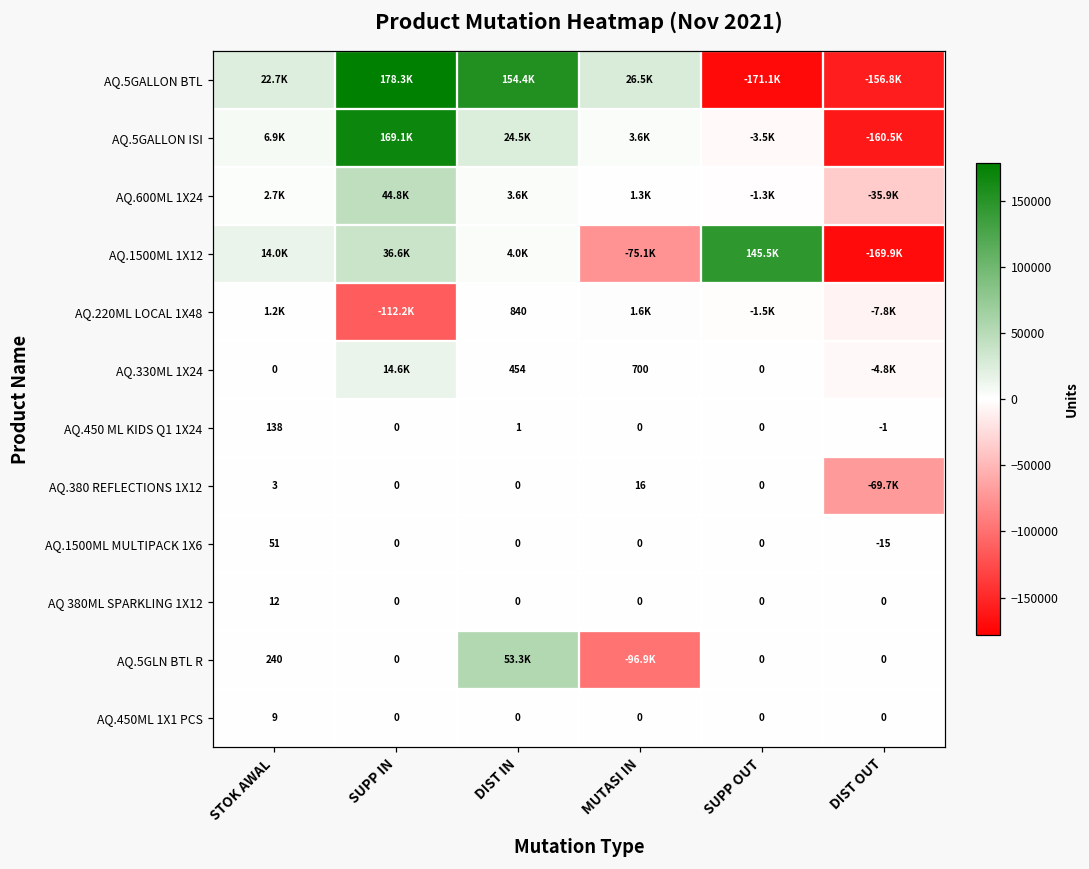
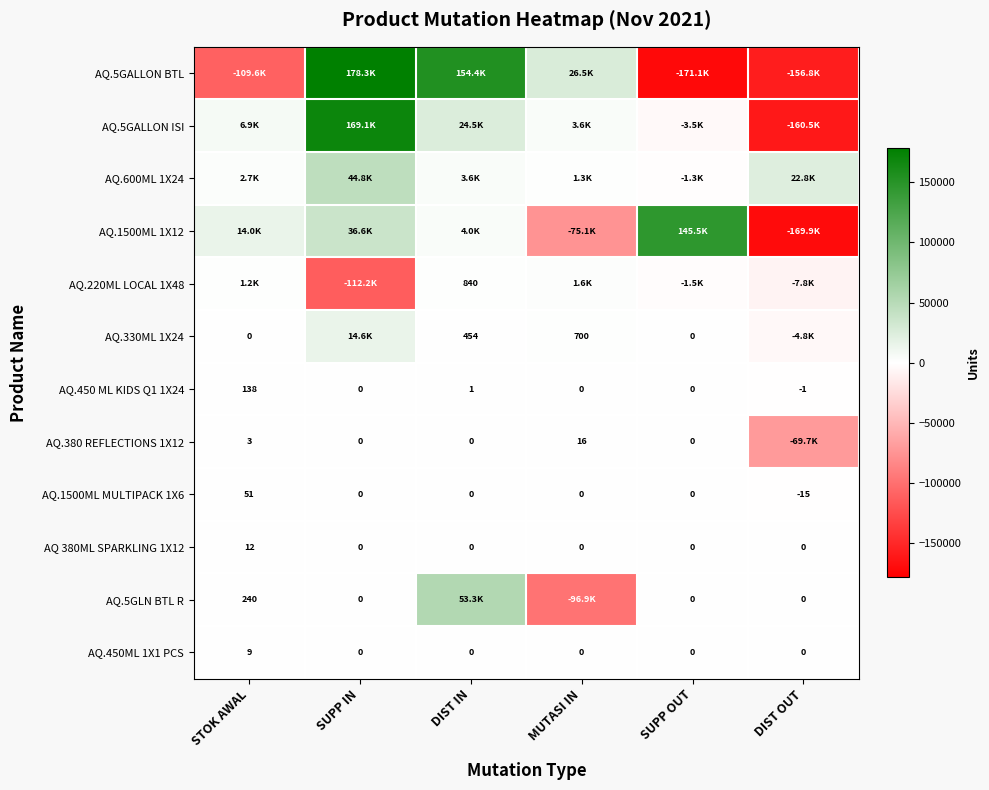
  {
    "AQ.5GALLON BTL": {
-     "STOK AWAL": "22.7K",
+     "STOK AWAL": "-109.6K",
      "SUPP IN": "178.3K",
      "DIST IN": "154.4K",
      "MUTASI IN": "26.5K",
      "SUPP OUT": "-171.1K",
      "DIST OUT": "-156.8K"
    },
    "AQ.5GALLON ISI": {
      "STOK AWAL": "6.9K",
      "SUPP IN": "169.1K",
      "DIST IN": "24.5K",
      "MUTASI IN": "3.6K",
      "SUPP OUT": "-3.5K",
      "DIST OUT": "-160.5K"
    },
    "AQ.600ML 1X24": {
      "STOK AWAL": "2.7K",
      "SUPP IN": "44.8K",
      "DIST IN": "3.6K",
      "MUTASI IN": "1.3K",
      "SUPP OUT": "-1.3K",
-     "DIST OUT": "-35.9K"
+     "DIST OUT": "22.8K"
    },
    "AQ.1500ML 1X12": {
      "STOK AWAL": "14.0K",
      "SUPP IN": "36.6K",
      "DIST IN": "4.0K",
      "MUTASI IN": "-75.1K",
      "SUPP OUT": "145.5K",
      "DIST OUT": "-169.9K"
    },
    "AQ.220ML LOCAL 1X48": {
      "STOK AWAL": "1.2K",
      "SUPP IN": "-112.2K",
      "DIST IN": "840",
      "MUTASI IN": "1.6K",
      "SUPP OUT": "-1.5K",
      "DIST OUT": "-7.8K"
    },
    "AQ.330ML 1X24": {
      "STOK AWAL": "0",
      "SUPP IN": "14.6K",
      "DIST IN": "454",
      "MUTASI IN": "700",
      "SUPP OUT": "0",
      "DIST OUT": "-4.8K"
    },
    "AQ.450 ML KIDS Q1 1X24": {
      "STOK AWAL": "138",
      "SUPP IN": "0",
      "DIST IN": "1",
      "MUTASI IN": "0",
      "SUPP OUT": "0",
      "DIST OUT": "-1"
    },
    "AQ.380 REFLECTIONS 1X12": {
      "STOK AWAL": "3",
      "SUPP IN": "0",
      "DIST IN": "0",
      "MUTASI IN": "16",
      "SUPP OUT": "0",
      "DIST OUT": "-69.7K"
    },
    "AQ.1500ML MULTIPACK 1X6": {
      "STOK AWAL": "51",
      "SUPP IN": "0",
      "DIST IN": "0",
      "MUTASI IN": "0",
      "SUPP OUT": "0",
      "DIST OUT": "-15"
    },
    "AQ 380ML SPARKLING 1X12": {
      "STOK AWAL": "12",
      "SUPP IN": "0",
      "DIST IN": "0",
      "MUTASI IN": "0",
      "SUPP OUT": "0",
      "DIST OUT": "0"
    },
    "AQ.5GLN BTL R": {
      "STOK AWAL": "240",
      "SUPP IN": "0",
      "DIST IN": "53.3K",
      "MUTASI IN": "-96.9K",
      "SUPP OUT": "0",
      "DIST OUT": "0"
    },
    "AQ.450ML 1X1 PCS": {
      "STOK AWAL": "9",
      "SUPP IN": "0",
      "DIST IN": "0",
      "MUTASI IN": "0",
      "SUPP OUT": "0",
      "DIST OUT": "0"
    }
  }
